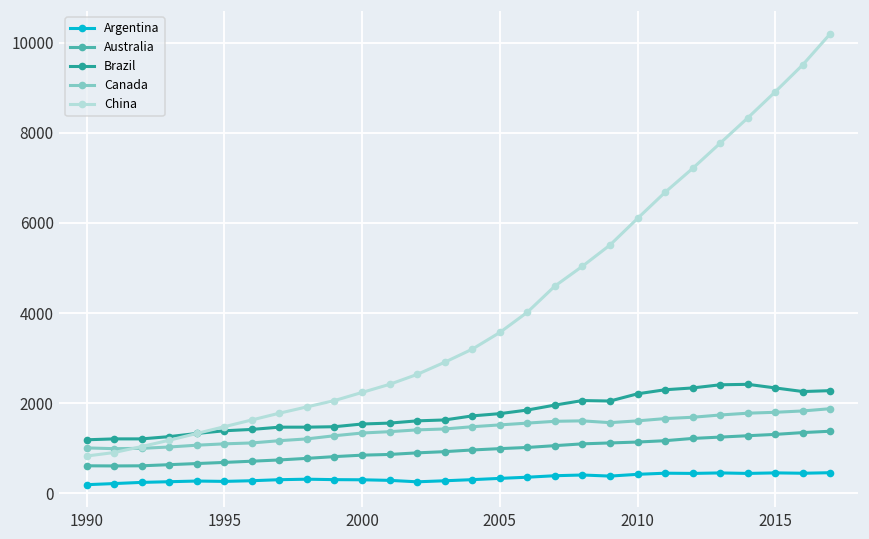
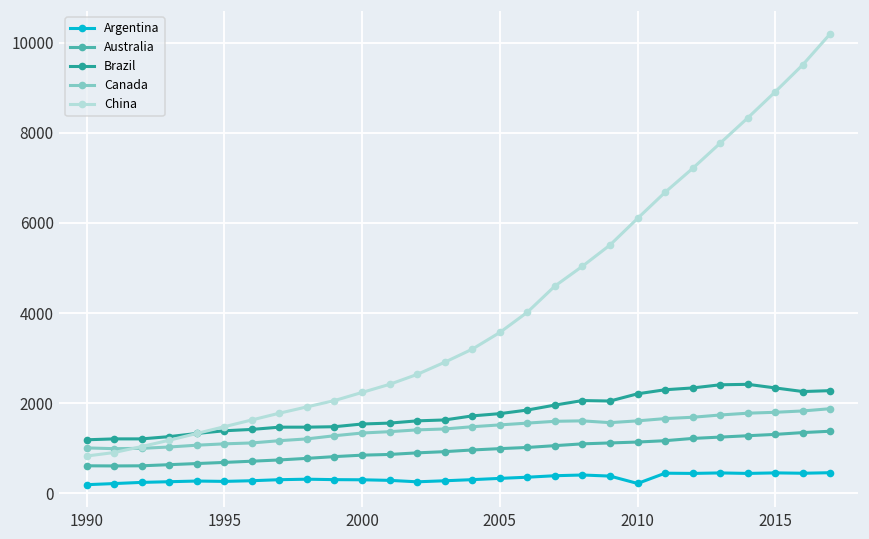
  {
    "Argentina": {
      "1990": 200,
      "1995": 300,
      "2000": 300,
      "2005": 300,
-     "2010": 400,
+     "2010": 200,
      "2015": 500
    }
  }
